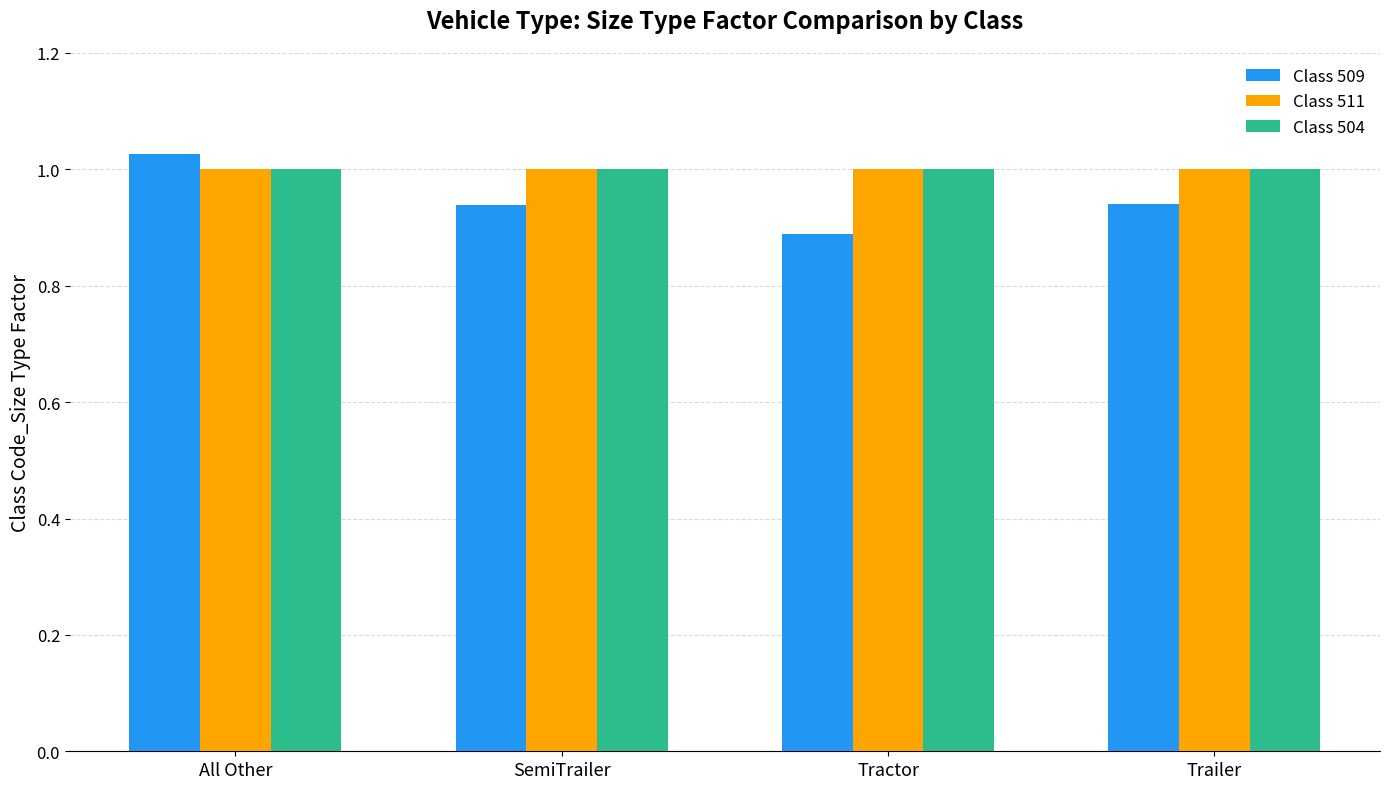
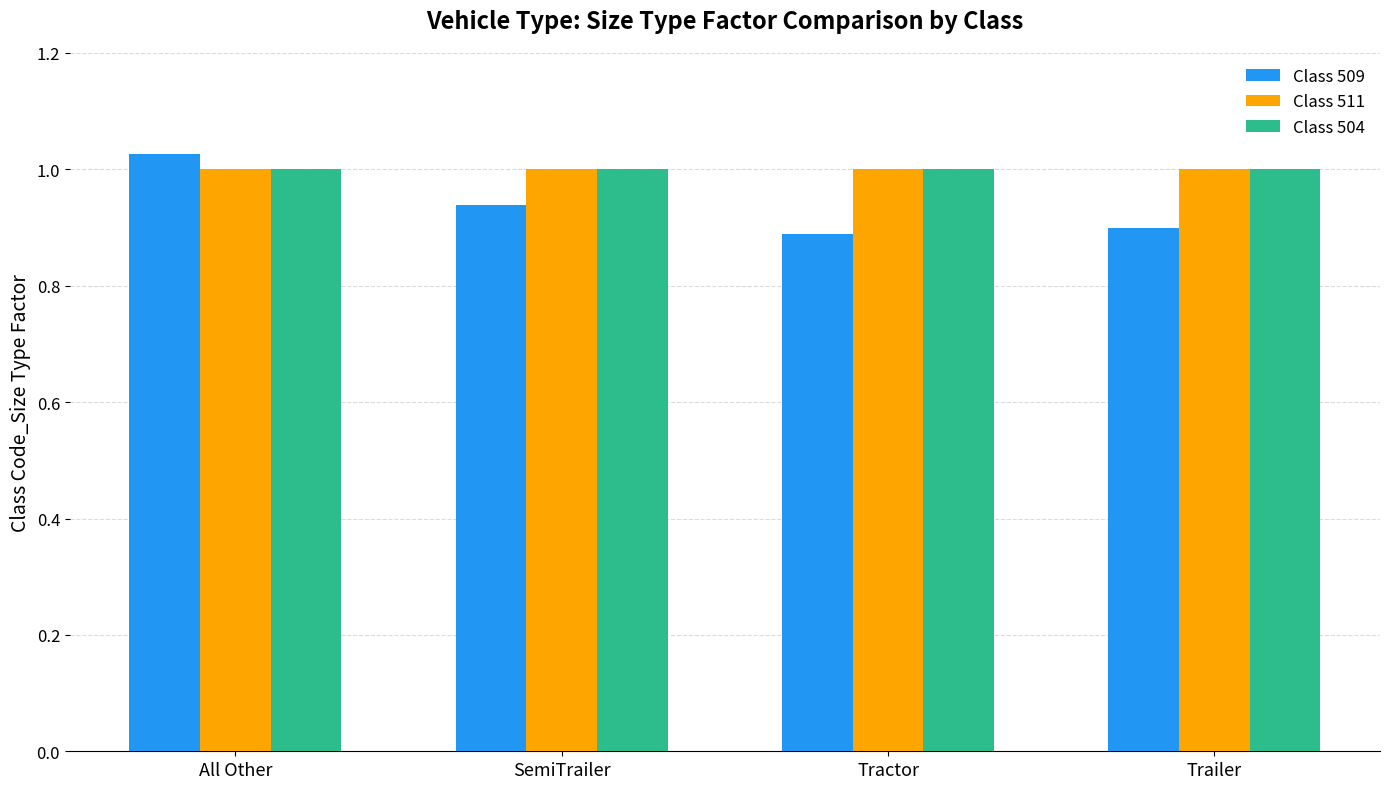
  {
    "Class 509": {
      "All Other": 1.03,
      "SemiTrailer": 0.94,
      "Tractor": 0.89,
-     "Trailer": 0.94
+     "Trailer": 0.90
    },
    "Class 511": {
      "All Other": 1.00,
      "SemiTrailer": 1.00,
      "Tractor": 1.00,
      "Trailer": 1.00
    },
    "Class 504": {
      "All Other": 1.00,
      "SemiTrailer": 1.00,
      "Tractor": 1.00,
      "Trailer": 1.00
    }
  }
